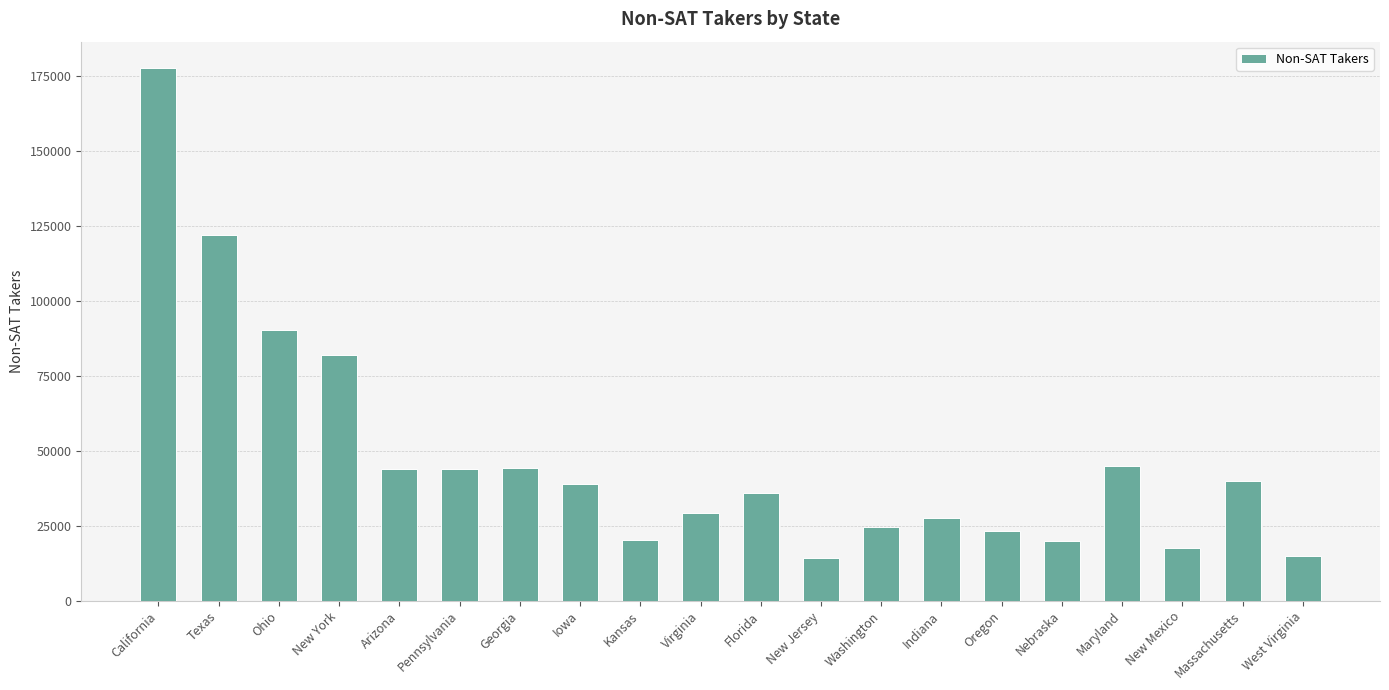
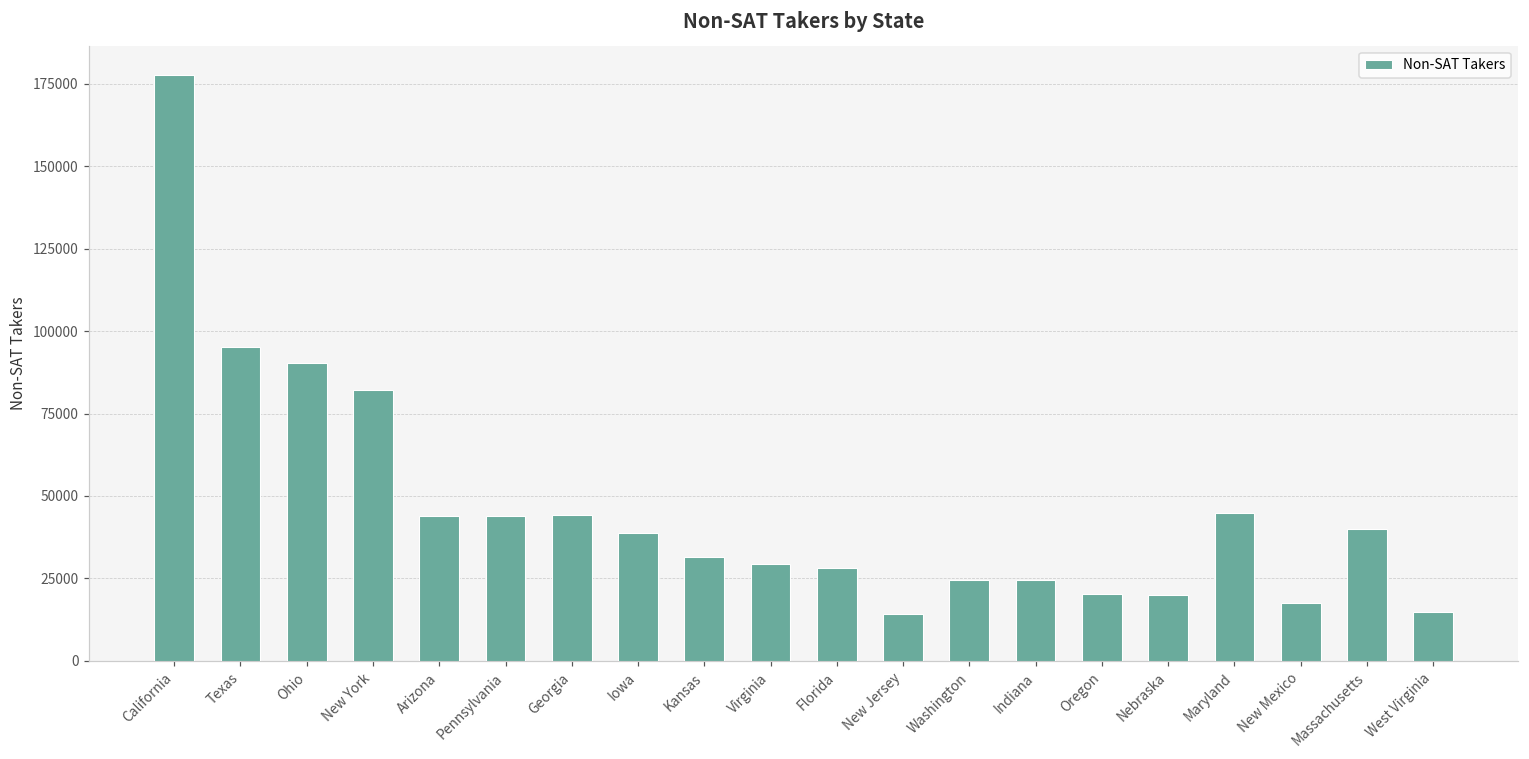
  {
    "California": 178000,
-   "Texas": 122000,
+   "Texas": 95000,
    "Ohio": 90000,
    "New York": 82000,
    "Arizona": 44000,
    "Pennsylvania": 44000,
    "Georgia": 44000,
    "Iowa": 39000,
-   "Kansas": 20000,
+   "Kansas": 32000,
    "Virginia": 29000,
-   "Florida": 36000,
+   "Florida": 28000,
    "New Jersey": 14000,
    "Washington": 25000,
-   "Indiana": 28000,
-   "Oregon": 23000,
+   "Indiana": 25000,
+   "Oregon": 20000,
    "Nebraska": 20000,
    "Maryland": 45000,
    "New Mexico": 18000,
    "Massachusetts": 40000,
    "West Virginia": 15000
  }
